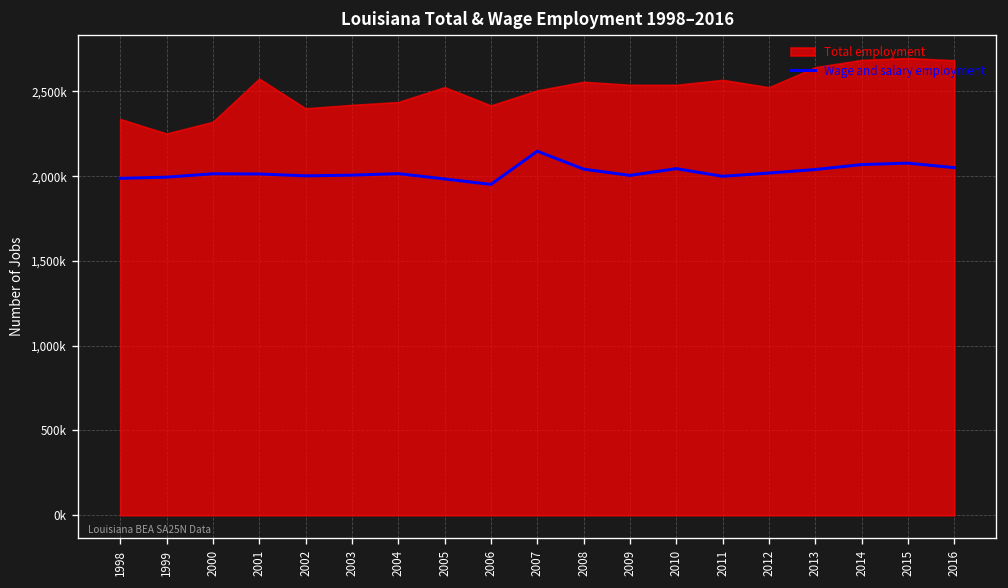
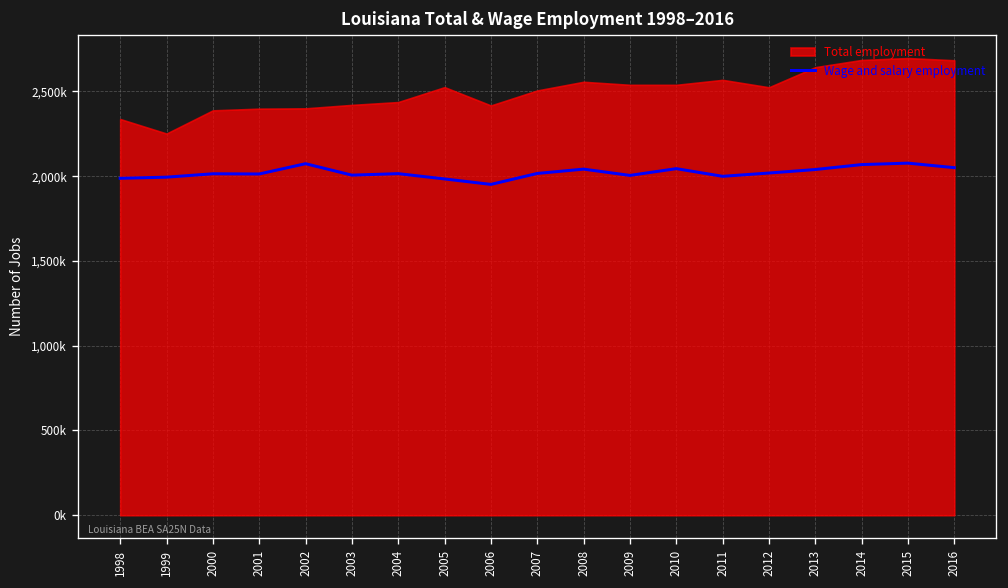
  {
    "Wage and salary employment": {
      "1998": "1,990,000",
      "1999": "1,990,000",
      "2000": "2,010,000",
      "2001": "2,010,000",
-     "2002": "2,000,000",
+     "2002": "2,070,000",
      "2003": "2,010,000",
      "2004": "2,010,000",
      "2005": "1,980,000",
      "2006": "1,950,000",
-     "2007": "2,150,000",
+     "2007": "2,020,000",
      "2008": "2,040,000",
      "2009": "2,000,000",
      "2010": "2,040,000",
      "2011": "2,000,000",
      "2012": "2,020,000",
      "2013": "2,040,000",
      "2014": "2,070,000",
      "2015": "2,080,000",
      "2016": "2,050,000"
    },
    "Total employment": {
      "1998": "2,340,000",
      "1999": "2,250,000",
-     "2000": "2,320,000",
-     "2001": "2,580,000",
+     "2000": "2,390,000",
+     "2001": "2,400,000",
      "2002": "2,400,000",
      "2003": "2,420,000",
      "2004": "2,440,000",
      "2005": "2,520,000",
      "2006": "2,420,000",
      "2007": "2,510,000",
      "2008": "2,560,000",
      "2009": "2,540,000",
      "2010": "2,540,000",
      "2011": "2,570,000",
      "2012": "2,520,000",
      "2013": "2,640,000",
      "2014": "2,690,000",
      "2015": "2,700,000",
      "2016": "2,680,000"
    }
  }
